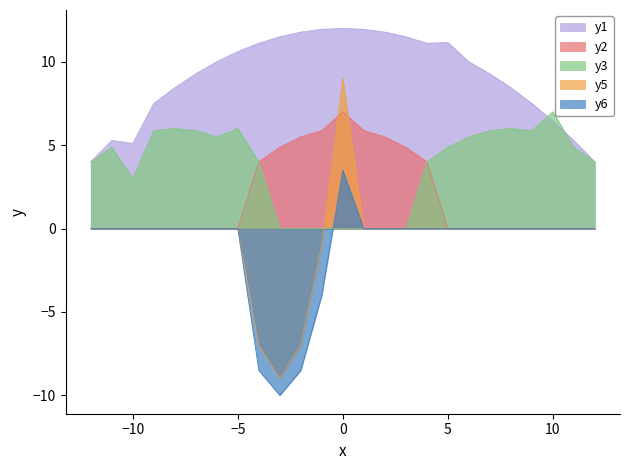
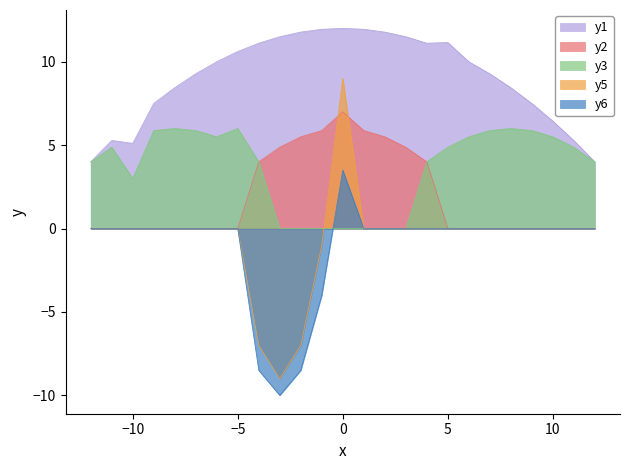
  {
    "y1": {
      "−10": 5.1,
      "−5": 10.6,
      "0": 12.0,
      "5": 11.2,
      "10": 6.4
    },
    "y2": {
      "0": 7.0
    },
    "y3": {
      "−10": 3.0,
      "−5": 6.0,
      "0": 0.0,
      "5": 4.9,
-     "10": 7.0
+     "10": 5.5
    }
  }
